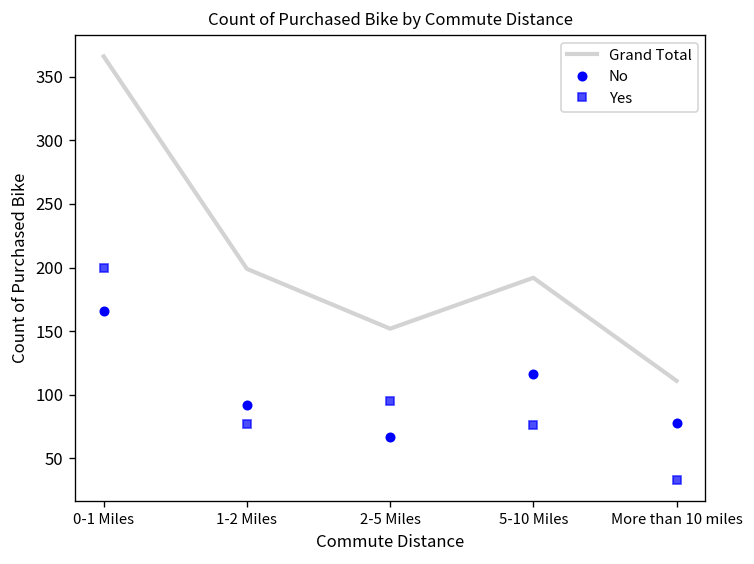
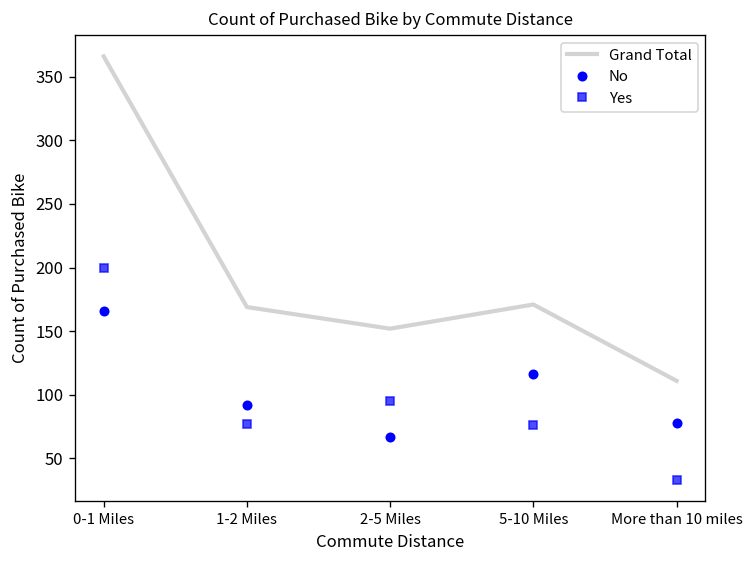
  {
    "Grand Total": {
      "0-1 Miles": 366,
-     "1-2 Miles": 199,
+     "1-2 Miles": 169,
      "2-5 Miles": 152,
-     "5-10 Miles": 192,
+     "5-10 Miles": 171,
      "More than 10 miles": 111
    }
  }
